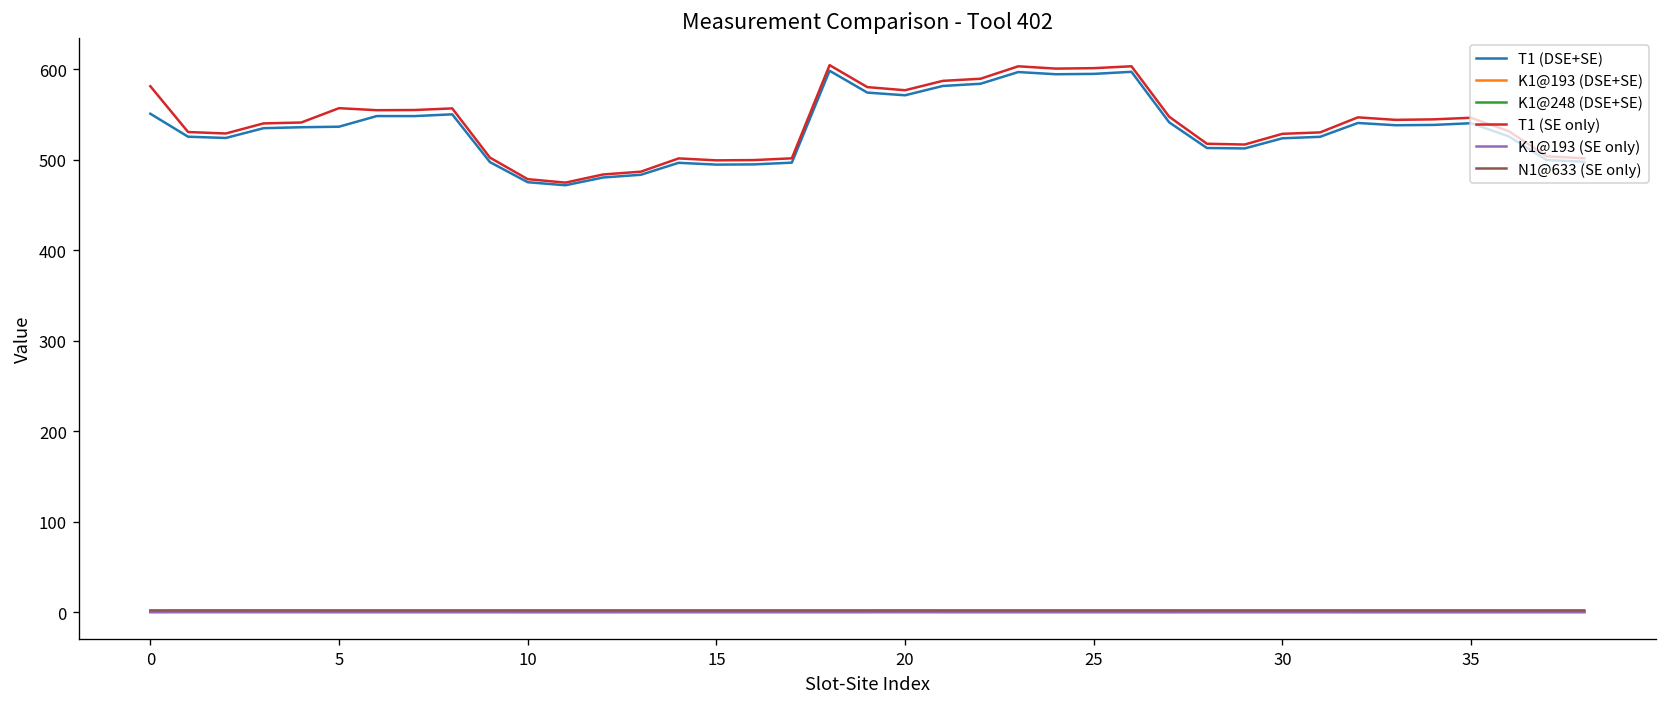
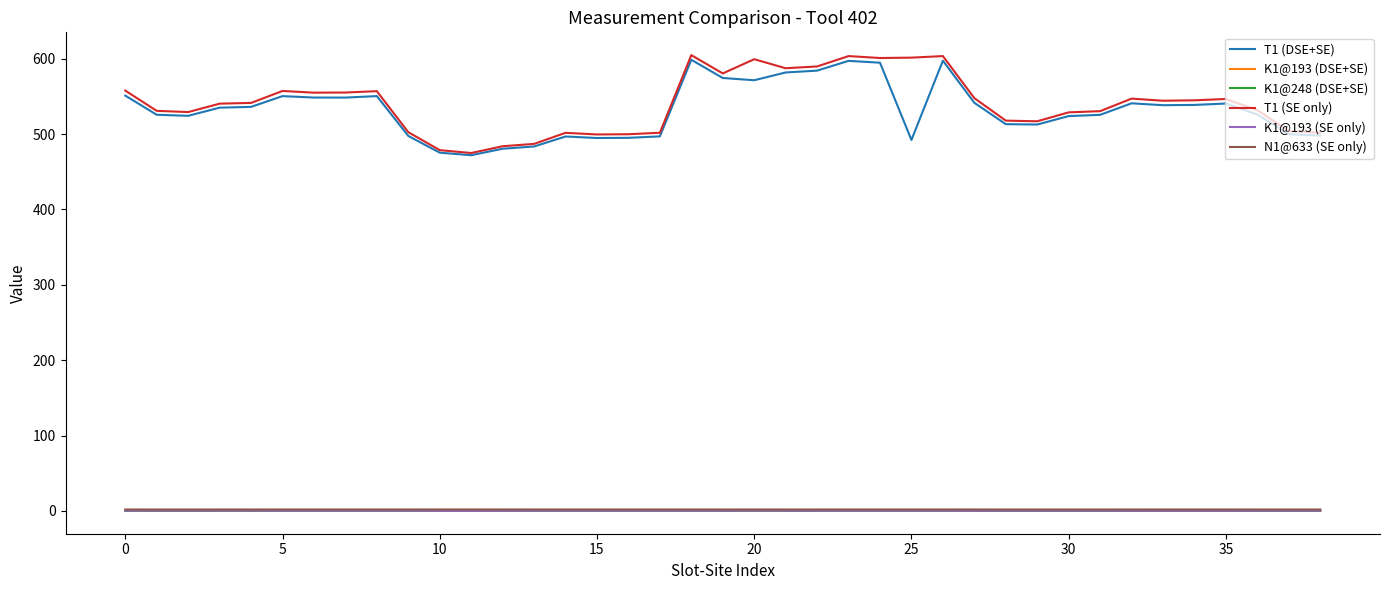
  {
    "T1 (DSE+SE)": {
      "0": 550,
-     "5": 540,
+     "5": 550,
      "10": 480,
      "15": 490,
      "20": 570,
-     "25": 590,
+     "25": 490,
      "30": 520
    },
    "T1 (SE only)": {
-     "0": 580,
+     "0": 560,
      "5": 560,
      "10": 480,
      "15": 500,
-     "20": 580,
+     "20": 600,
      "25": 600,
      "30": 530
    }
  }
